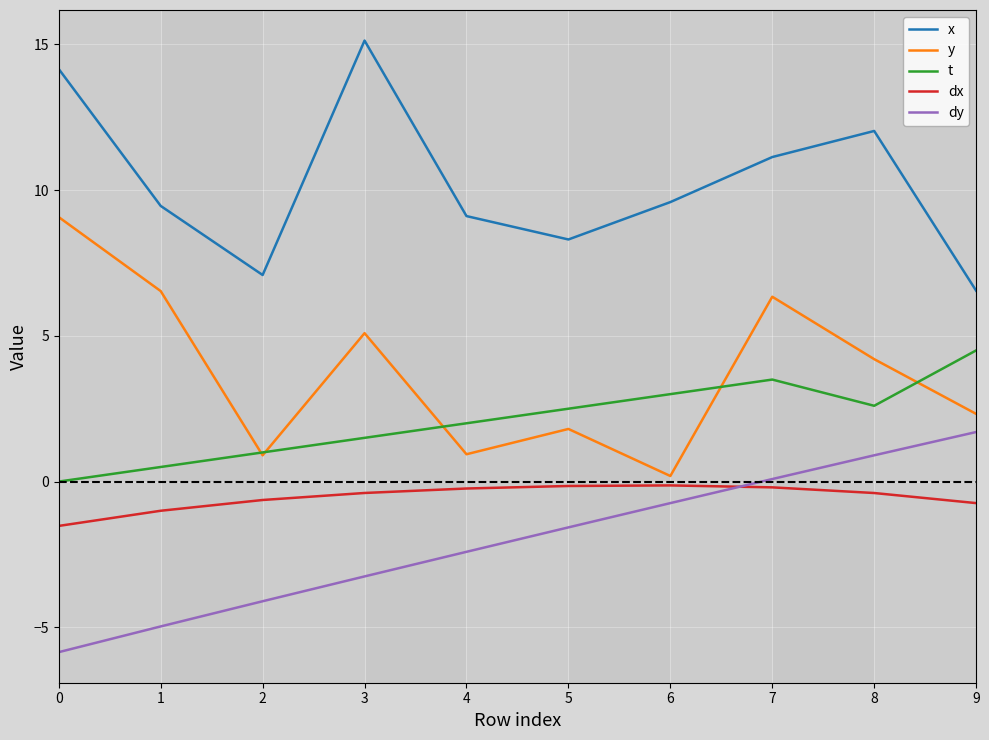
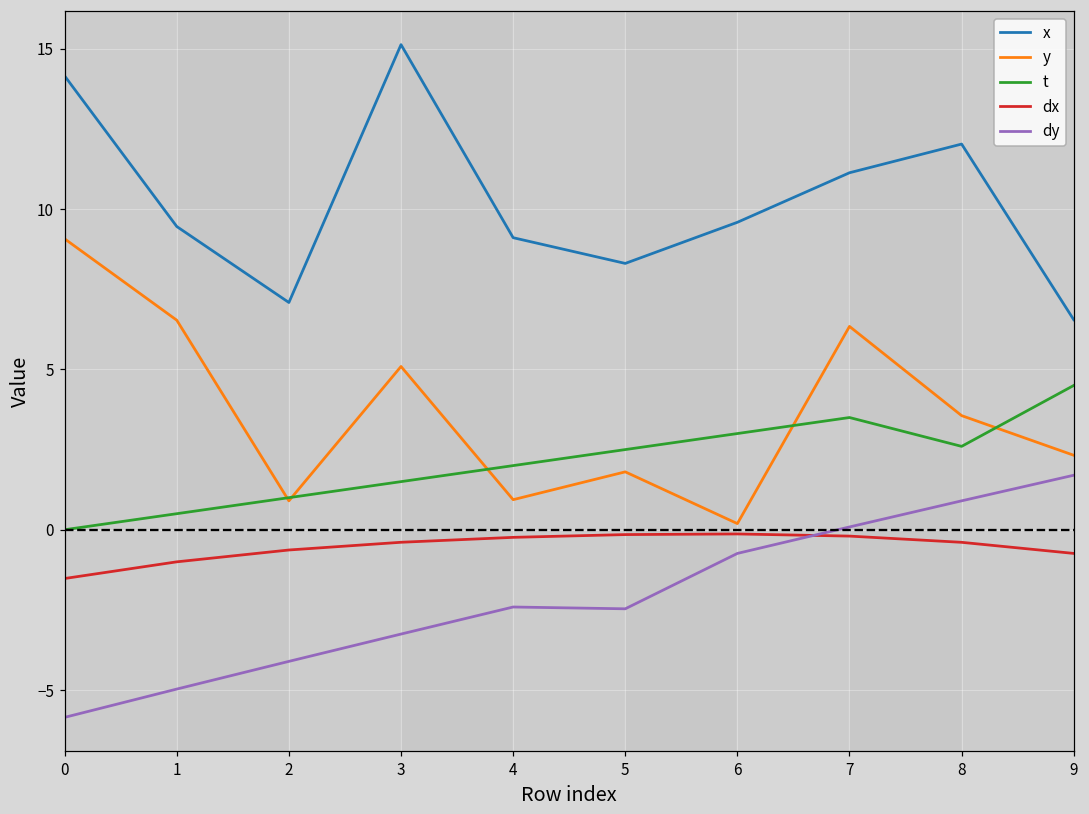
  {
    "x": {
      "0": 14.2,
      "1": 9.5,
      "2": 7.1,
      "3": 15.1,
      "4": 9.1,
      "5": 8.3,
      "6": 9.6,
      "7": 11.1,
      "8": 12.0,
      "9": 6.6
    },
    "y": {
      "0": 9.1,
      "1": 6.5,
      "2": 0.9,
      "3": 5.1,
      "4": 0.9,
      "5": 1.8,
      "6": 0.2,
      "7": 6.3,
-     "8": 4.2,
+     "8": 3.6,
      "9": 2.3
    },
    "t": {
      "0": 0.0,
      "1": 0.5,
      "2": 1.0,
      "3": 1.5,
      "4": 2.0,
      "5": 2.5,
      "6": 3.0,
      "7": 3.5,
      "8": 2.6,
      "9": 4.5
    },
    "dx": {
      "0": -1.5,
      "1": -1.0,
      "2": -0.6,
      "3": -0.4,
      "4": -0.2,
      "5": -0.2,
      "6": -0.1,
      "7": -0.2,
      "8": -0.4,
      "9": -0.7
    },
    "dy": {
      "0": -5.9,
      "1": -5.0,
      "2": -4.1,
      "3": -3.3,
      "4": -2.4,
-     "5": -1.6,
+     "5": -2.5,
      "6": -0.7,
      "7": 0.1,
      "8": 0.9,
      "9": 1.7
    }
  }
